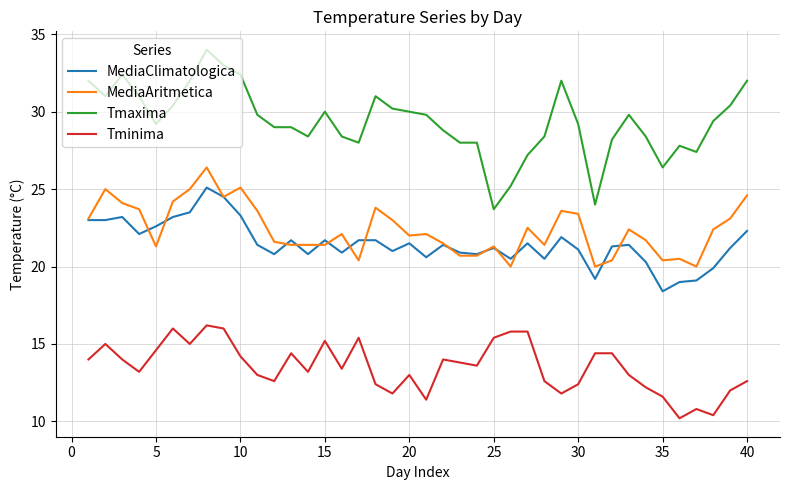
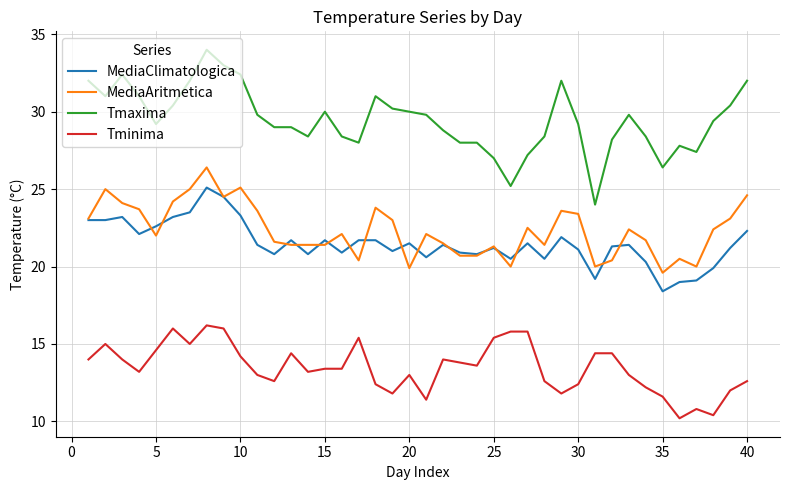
  {
    "MediaClimatologica": {
      "5": 22.6,
      "10": 23.3,
      "15": 21.7,
      "20": 21.5,
      "30": 21.1,
      "35": 18.4,
      "40": 22.3
    },
    "MediaAritmetica": {
-     "5": 21.3,
+     "5": 22.0,
      "10": 25.1,
      "15": 21.4,
-     "20": 22.0,
+     "20": 19.9,
      "30": 23.4,
-     "35": 20.4,
+     "35": 19.6,
      "40": 24.6
    },
    "Tmaxima": {
      "15": 30.0,
      "20": 30.0,
-     "25": 23.7,
+     "25": 27.0,
      "30": 29.2,
      "35": 26.4,
      "40": 32.0
    },
    "Tminima": {
      "5": 14.6,
      "10": 14.2,
-     "15": 15.2,
+     "15": 13.4,
      "20": 13.0,
      "25": 15.4,
      "30": 12.4,
      "35": 11.6,
      "40": 12.6
    }
  }
